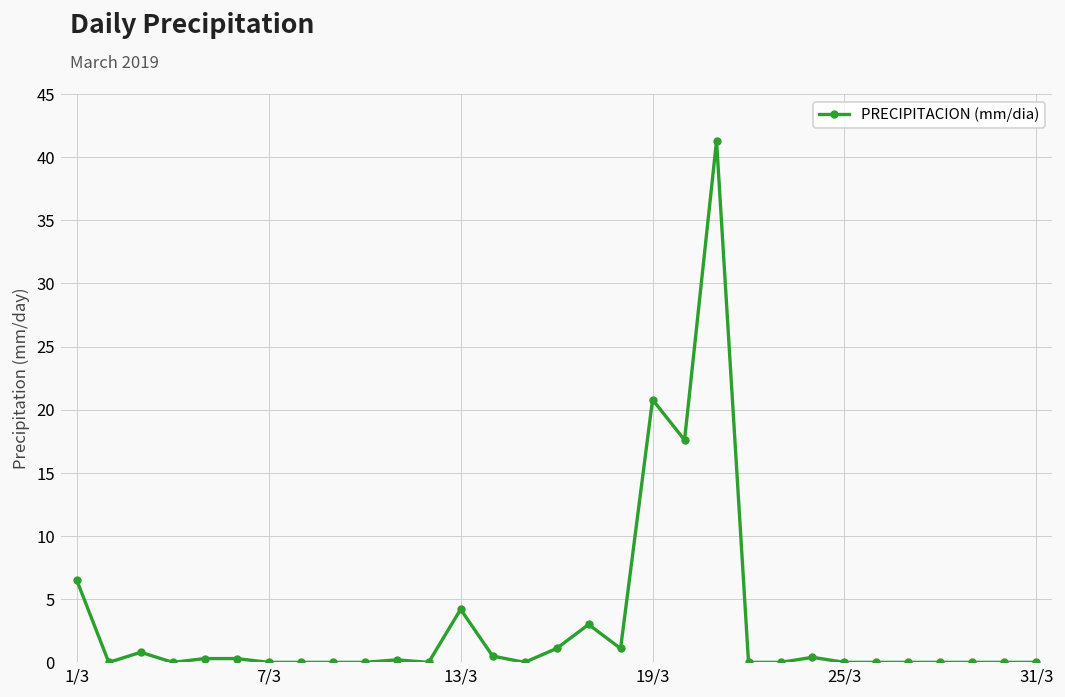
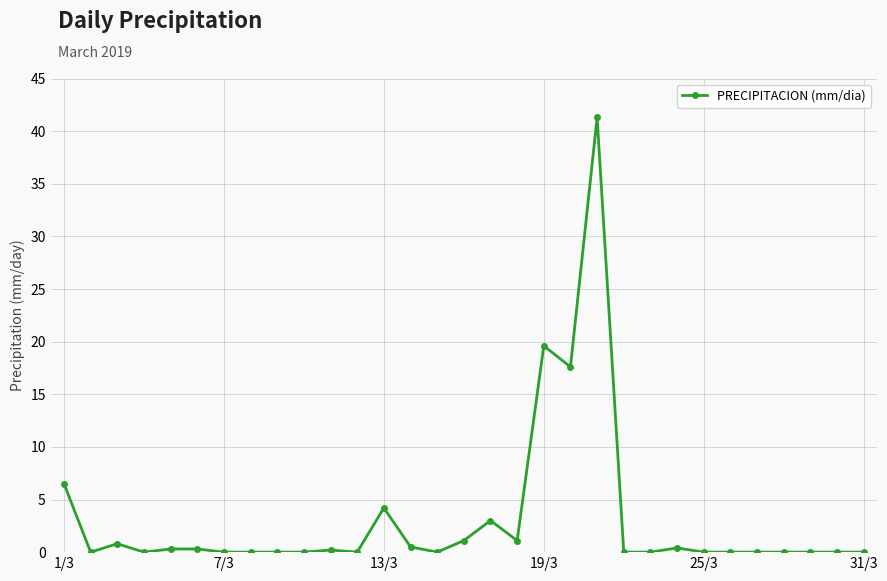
  {
    "1/3": 6.5,
    "7/3": 0.0,
    "13/3": 4.2,
-   "19/3": 20.8,
+   "19/3": 19.6,
    "25/3": 0.0,
    "31/3": 0.0
  }
